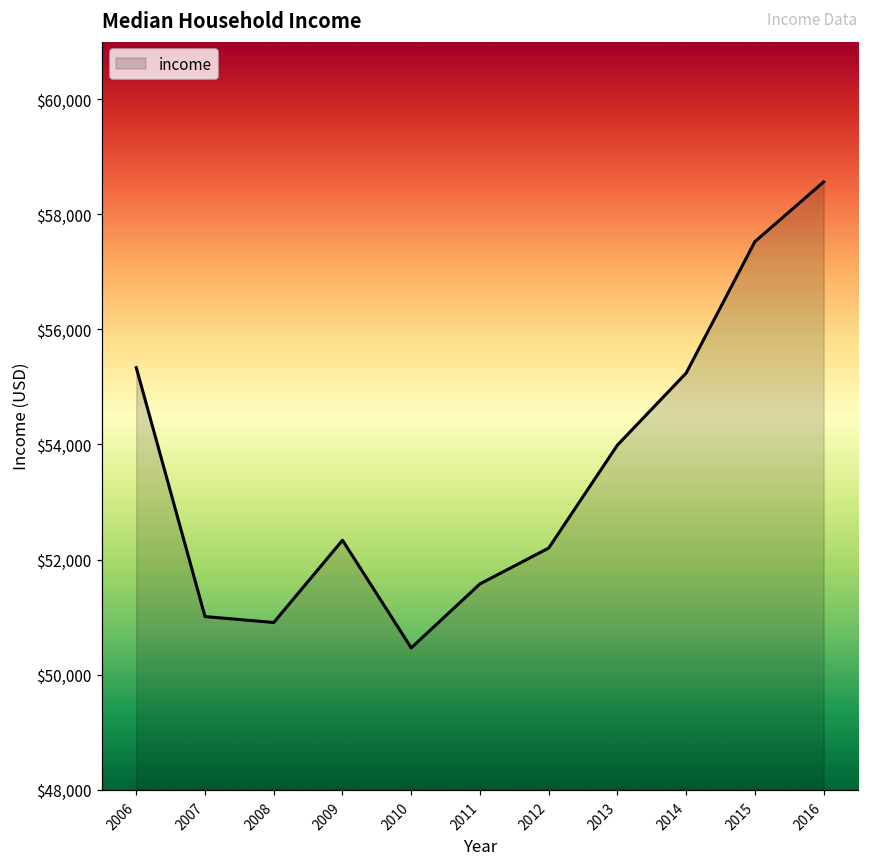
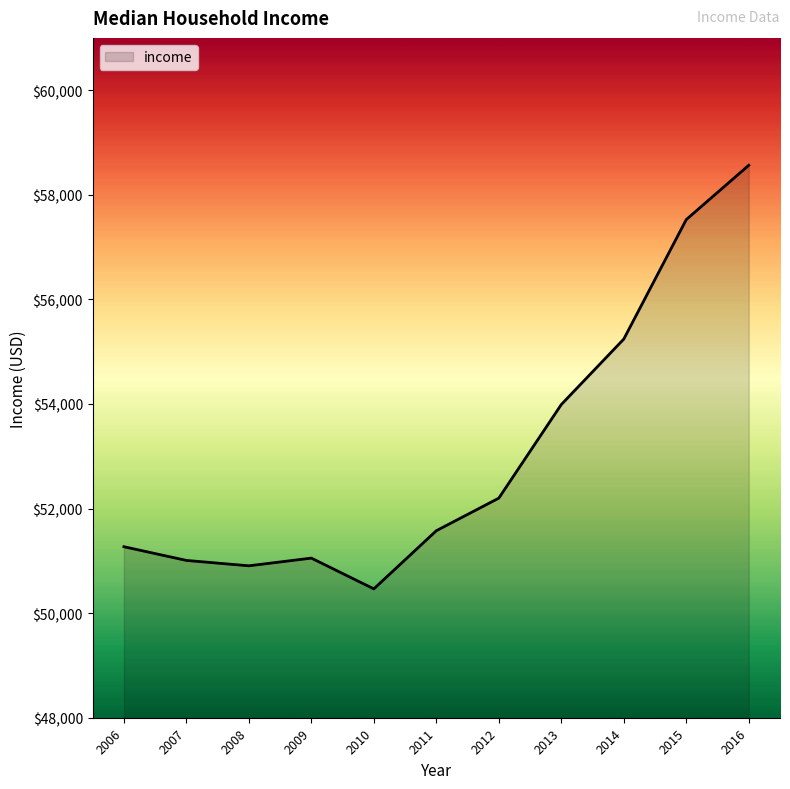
  {
-   "2006": "$55,300",
+   "2006": "$51,300",
    "2007": "$51,000",
    "2008": "$50,900",
-   "2009": "$52,300",
+   "2009": "$51,100",
    "2010": "$50,500",
    "2011": "$51,600",
    "2012": "$52,200",
    "2013": "$54,000",
    "2014": "$55,200",
    "2015": "$57,500",
    "2016": "$58,600"
  }
